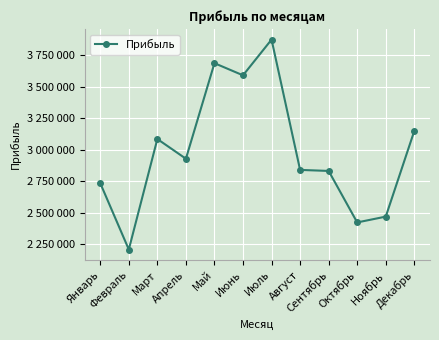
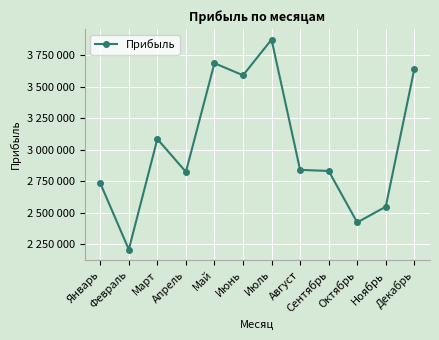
  {
    "Январь": 2740000,
    "Февраль": 2210000,
    "Март": 3090000,
-   "Апрель": 2930000,
+   "Апрель": 2830000,
    "Май": 3690000,
    "Июнь": 3590000,
    "Июль": 3870000,
    "Август": 2840000,
    "Сентябрь": 2830000,
    "Октябрь": 2420000,
-   "Ноябрь": 2470000,
-   "Декабрь": 3150000
+   "Ноябрь": 2550000,
+   "Декабрь": 3640000
  }
